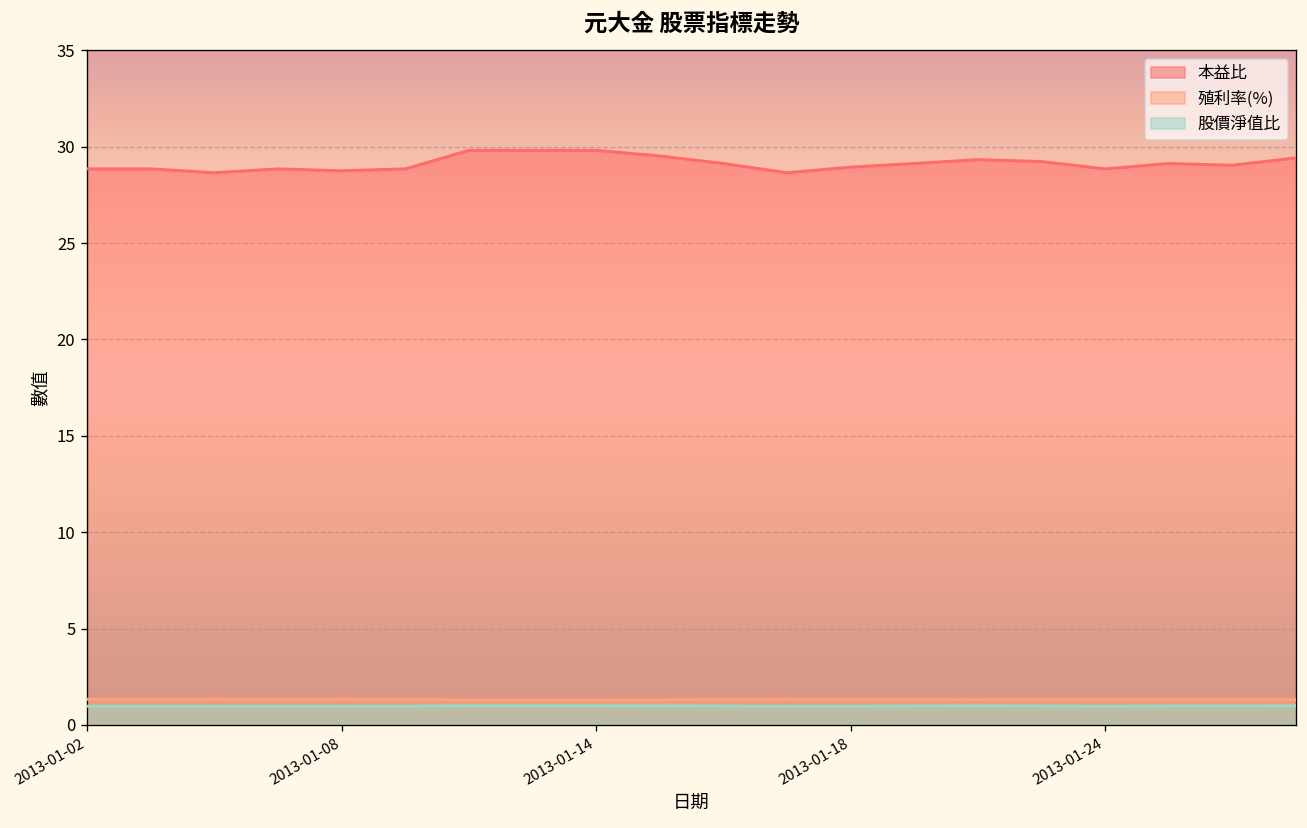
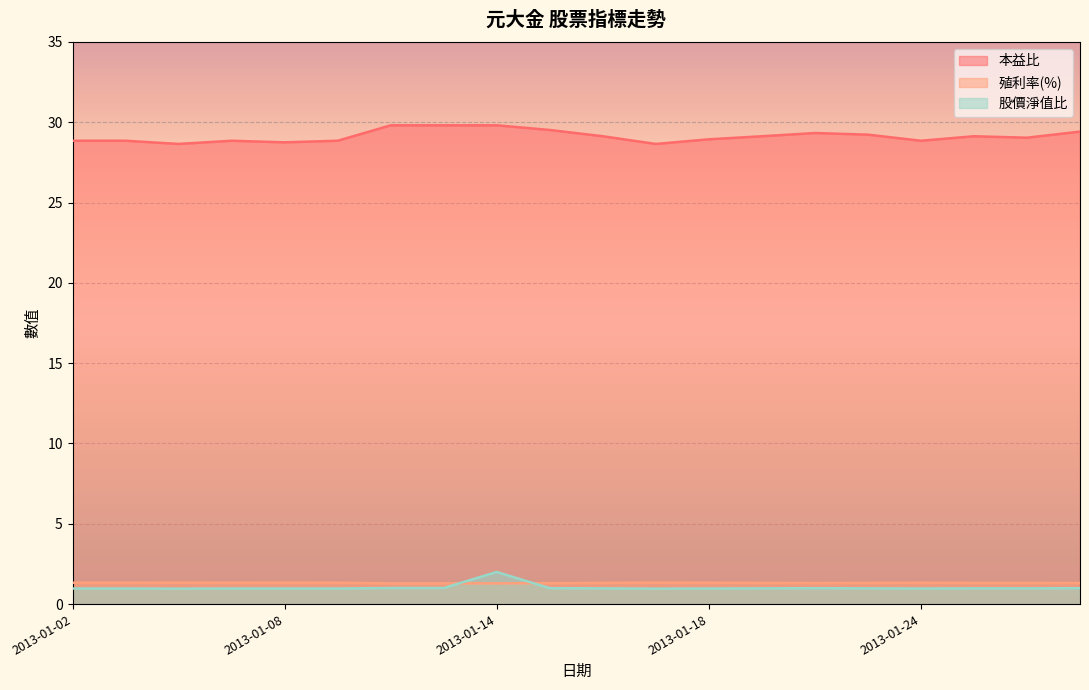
  {
    "股價淨值比": {
      "2013-01-02": 1,
      "2013-01-08": 1,
-     "2013-01-14": 1,
+     "2013-01-14": 2,
      "2013-01-18": 1,
      "2013-01-24": 1
    }
  }
